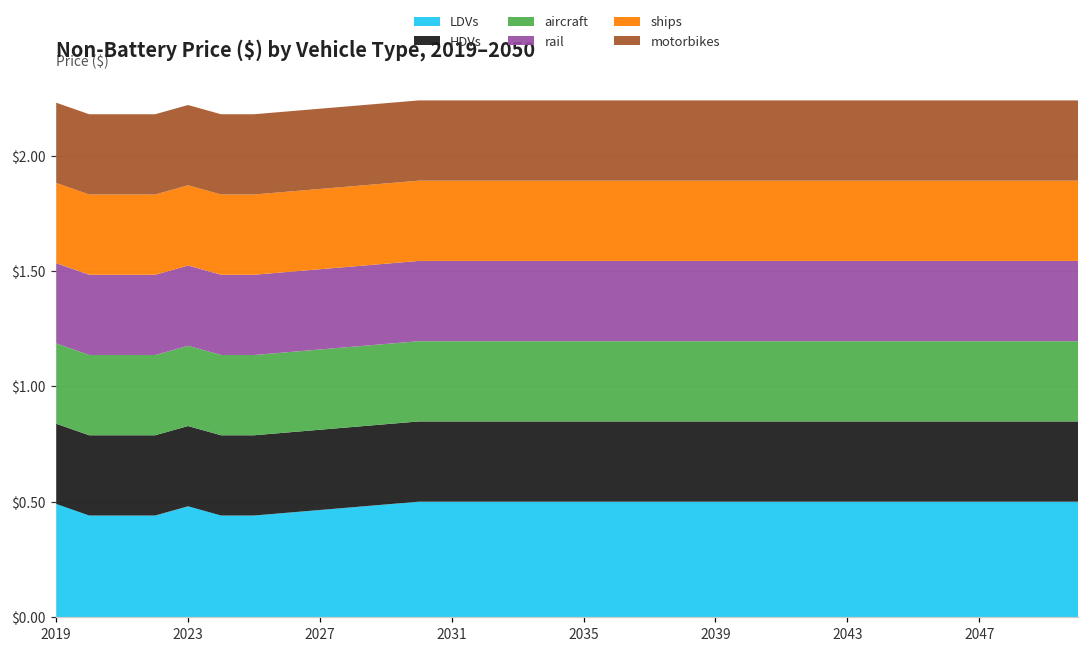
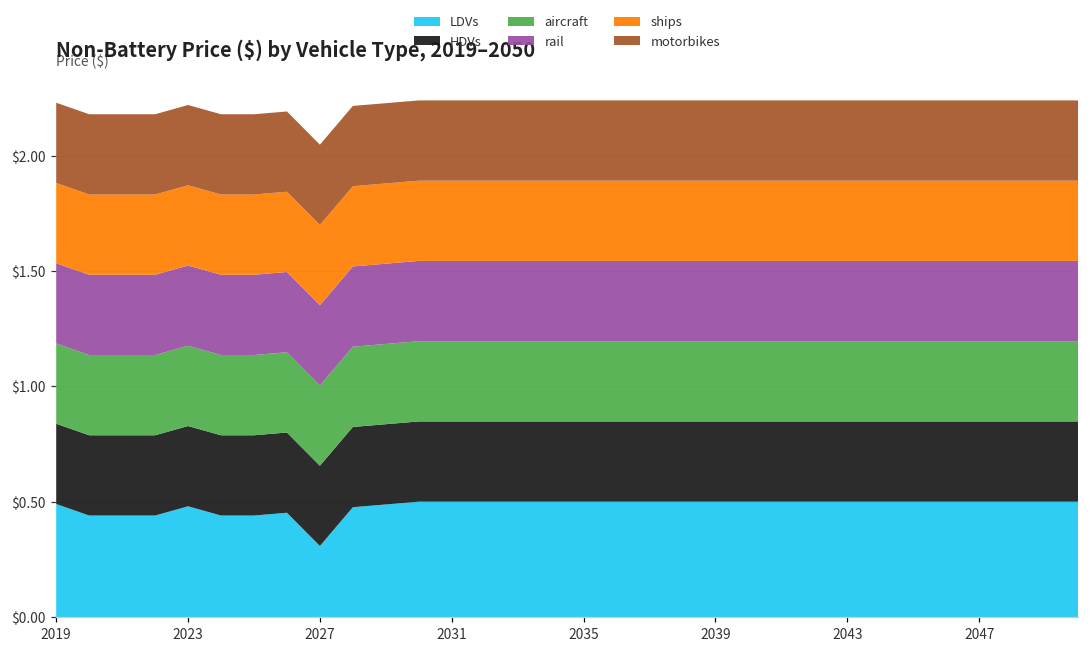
  {
    "LDVs": {
      "2019": "$0.49",
      "2023": "$0.48",
-     "2027": "$0.46",
+     "2027": "$0.31",
      "2031": "$0.50",
      "2035": "$0.50",
      "2039": "$0.50",
      "2043": "$0.50",
      "2047": "$0.50"
    },
    "HDVs": {
      "2019": "$0.35",
      "2023": "$0.35",
      "2027": "$0.35",
      "2031": "$0.35",
      "2035": "$0.35",
      "2039": "$0.35",
      "2043": "$0.35",
      "2047": "$0.35"
    },
    "aircraft": {
      "2019": "$0.35",
      "2023": "$0.35",
      "2027": "$0.35",
      "2031": "$0.35",
      "2035": "$0.35",
      "2039": "$0.35",
      "2043": "$0.35",
      "2047": "$0.35"
    },
    "rail": {
      "2019": "$0.35",
      "2023": "$0.35",
      "2027": "$0.35",
      "2031": "$0.35",
      "2035": "$0.35",
      "2039": "$0.35",
      "2043": "$0.35",
      "2047": "$0.35"
    },
    "ships": {
      "2019": "$0.35",
      "2023": "$0.35",
      "2027": "$0.35",
      "2031": "$0.35",
      "2035": "$0.35",
      "2039": "$0.35",
      "2043": "$0.35",
      "2047": "$0.35"
    },
    "motorbikes": {
      "2019": "$0.35",
      "2023": "$0.35",
      "2027": "$0.35",
      "2031": "$0.35",
      "2035": "$0.35",
      "2039": "$0.35",
      "2043": "$0.35",
      "2047": "$0.35"
    }
  }
